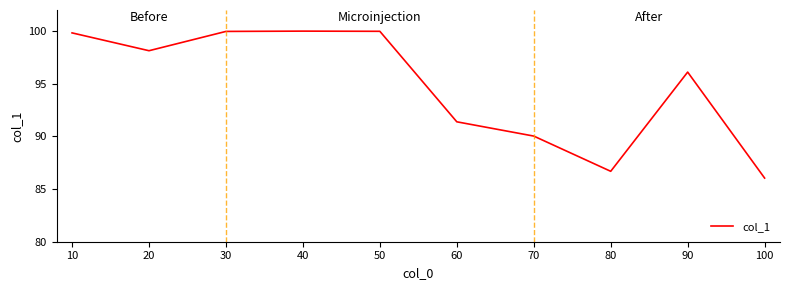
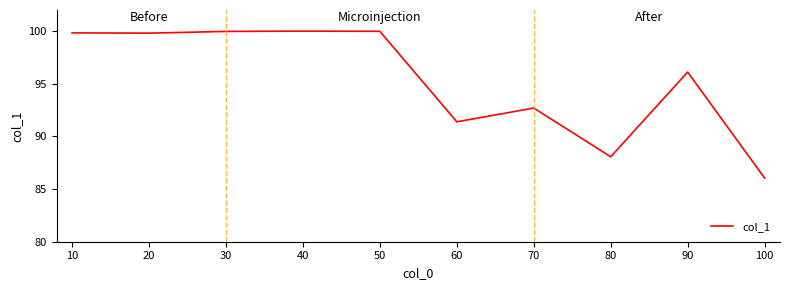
  {
    "10": 99.8,
-   "20": 98.1,
+   "20": 99.8,
    "30": 100.0,
    "40": 100.0,
    "50": 100.0,
    "60": 91.4,
-   "70": 90.0,
-   "80": 86.7,
+   "70": 92.7,
+   "80": 88.1,
    "90": 96.1,
    "100": 86.0
  }
